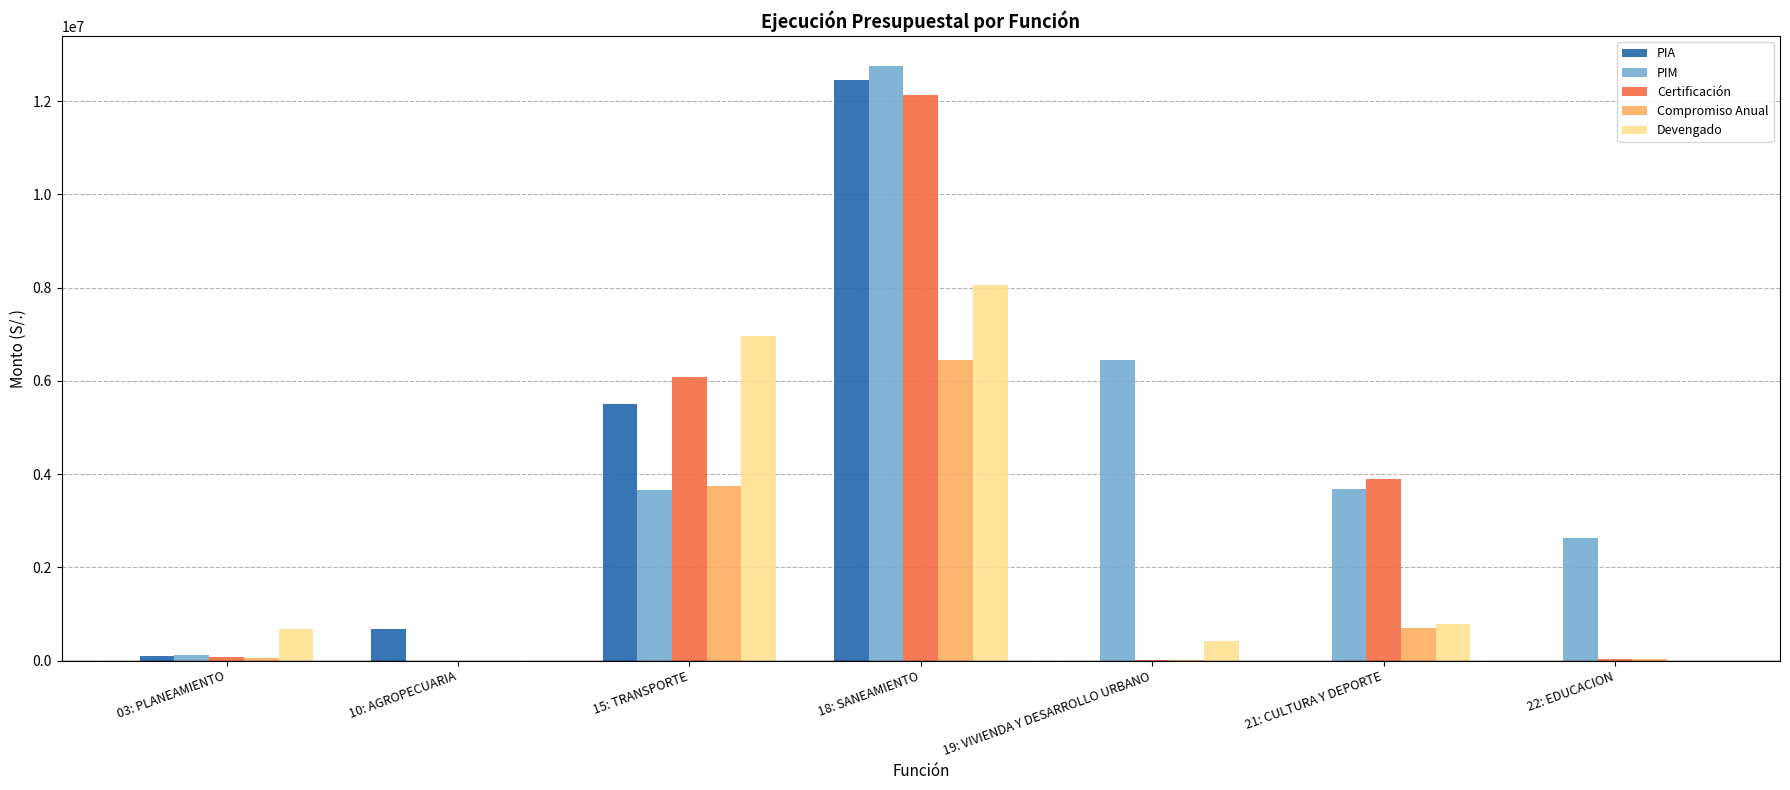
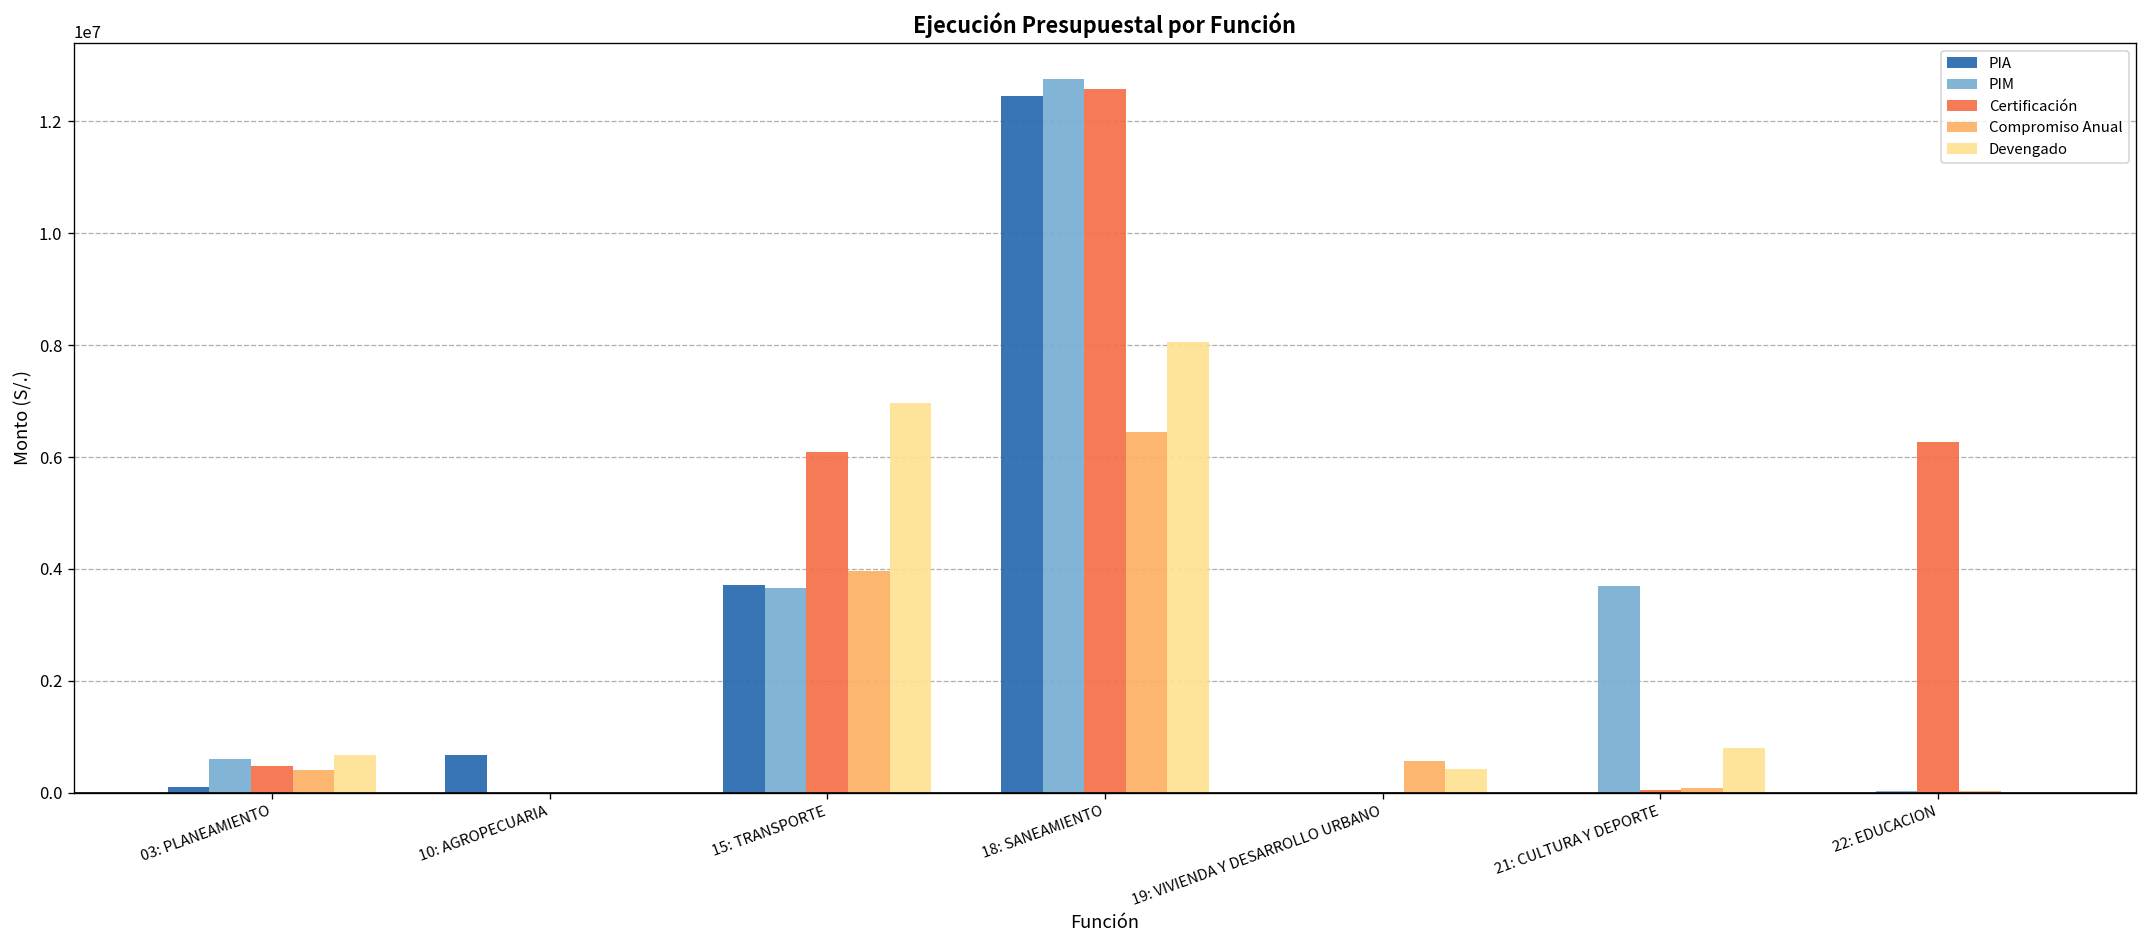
  {
    "PIA": {
      "03: PLANEAMIENTO": 100000,
      "10: AGROPECUARIA": 700000,
-     "15: TRANSPORTE": 5500000,
+     "15: TRANSPORTE": 3700000,
      "18: SANEAMIENTO": 12500000,
      "19: VIVIENDA Y DESARROLLO URBANO": 0,
      "21: CULTURA Y DEPORTE": 0,
      "22: EDUCACION": 0
    },
    "PIM": {
-     "03: PLANEAMIENTO": 100000,
+     "03: PLANEAMIENTO": 600000,
      "10: AGROPECUARIA": 0,
      "15: TRANSPORTE": 3700000,
      "18: SANEAMIENTO": 12800000,
-     "19: VIVIENDA Y DESARROLLO URBANO": 6400000,
+     "19: VIVIENDA Y DESARROLLO URBANO": 0,
      "21: CULTURA Y DEPORTE": 3700000,
-     "22: EDUCACION": 2600000
+     "22: EDUCACION": 0
    },
    "Certificación": {
-     "03: PLANEAMIENTO": 100000,
+     "03: PLANEAMIENTO": 500000,
      "10: AGROPECUARIA": 0,
      "15: TRANSPORTE": 6100000,
-     "18: SANEAMIENTO": 12100000,
-     "21: CULTURA Y DEPORTE": 3900000,
-     "22: EDUCACION": 0
+     "18: SANEAMIENTO": 12600000,
+     "21: CULTURA Y DEPORTE": 100000,
+     "22: EDUCACION": 6300000
    },
    "Compromiso Anual": {
-     "03: PLANEAMIENTO": 100000,
+     "03: PLANEAMIENTO": 400000,
      "10: AGROPECUARIA": 0,
-     "15: TRANSPORTE": 3700000,
+     "15: TRANSPORTE": 4000000,
      "18: SANEAMIENTO": 6400000,
-     "19: VIVIENDA Y DESARROLLO URBANO": 0,
-     "21: CULTURA Y DEPORTE": 700000
+     "19: VIVIENDA Y DESARROLLO URBANO": 600000,
+     "21: CULTURA Y DEPORTE": 100000
    },
    "Devengado": {
      "03: PLANEAMIENTO": 700000,
      "10: AGROPECUARIA": 0,
      "15: TRANSPORTE": 7000000,
      "18: SANEAMIENTO": 8100000,
      "19: VIVIENDA Y DESARROLLO URBANO": 400000,
      "21: CULTURA Y DEPORTE": 800000,
      "22: EDUCACION": 0
    }
  }
